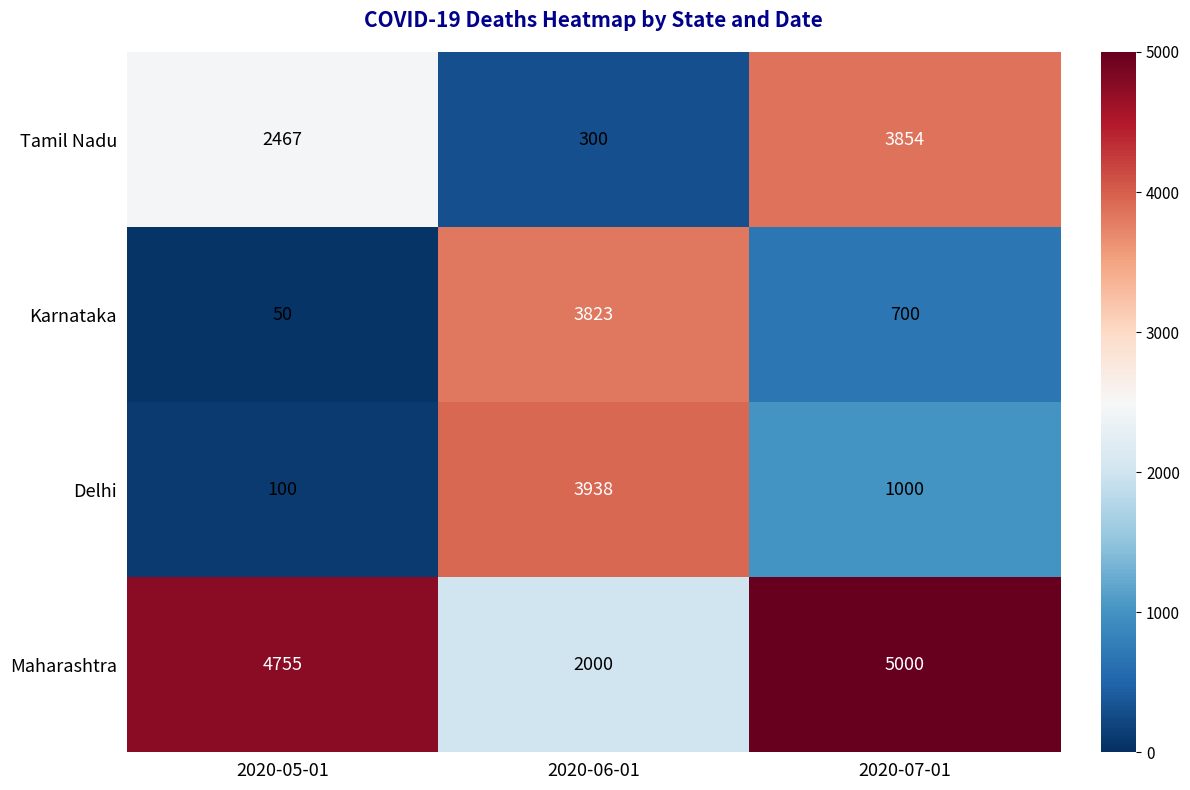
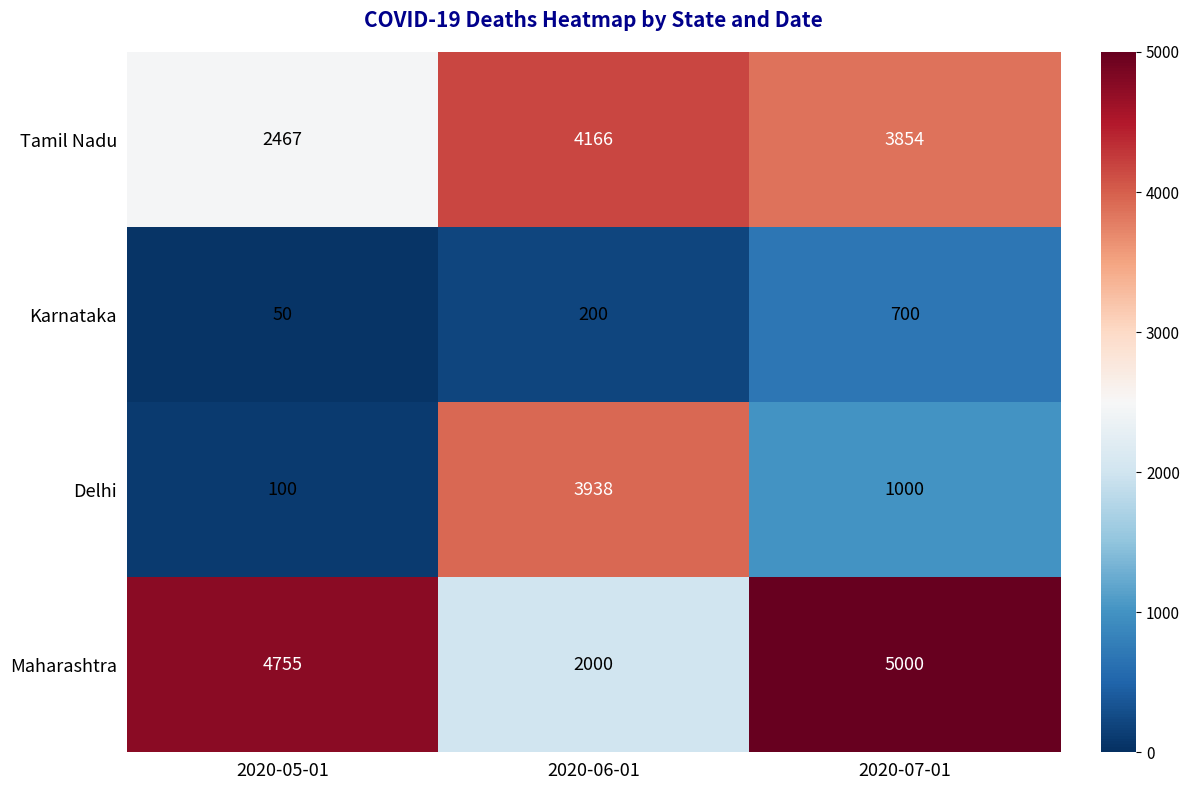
  {
    "Tamil Nadu": {
      "2020-05-01": 2467,
-     "2020-06-01": 300,
+     "2020-06-01": 4166,
      "2020-07-01": 3854
    },
    "Karnataka": {
      "2020-05-01": 50,
-     "2020-06-01": 3823,
+     "2020-06-01": 200,
      "2020-07-01": 700
    },
    "Delhi": {
      "2020-05-01": 100,
      "2020-06-01": 3938,
      "2020-07-01": 1000
    },
    "Maharashtra": {
      "2020-05-01": 4755,
      "2020-06-01": 2000,
      "2020-07-01": 5000
    }
  }
